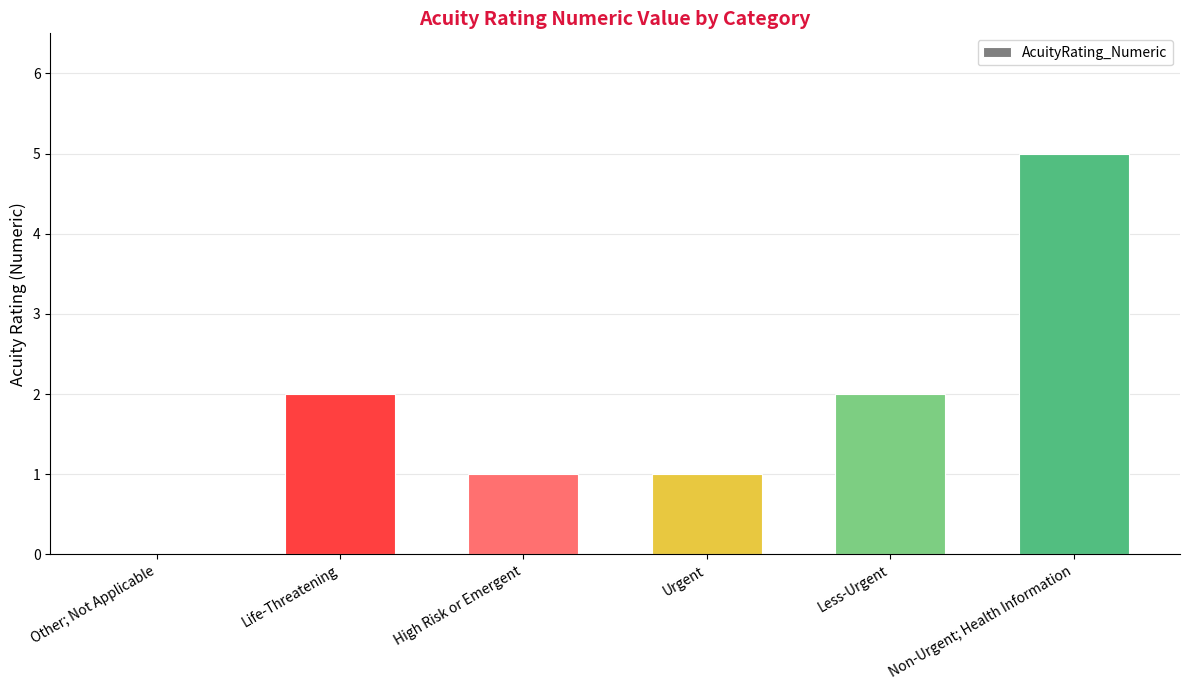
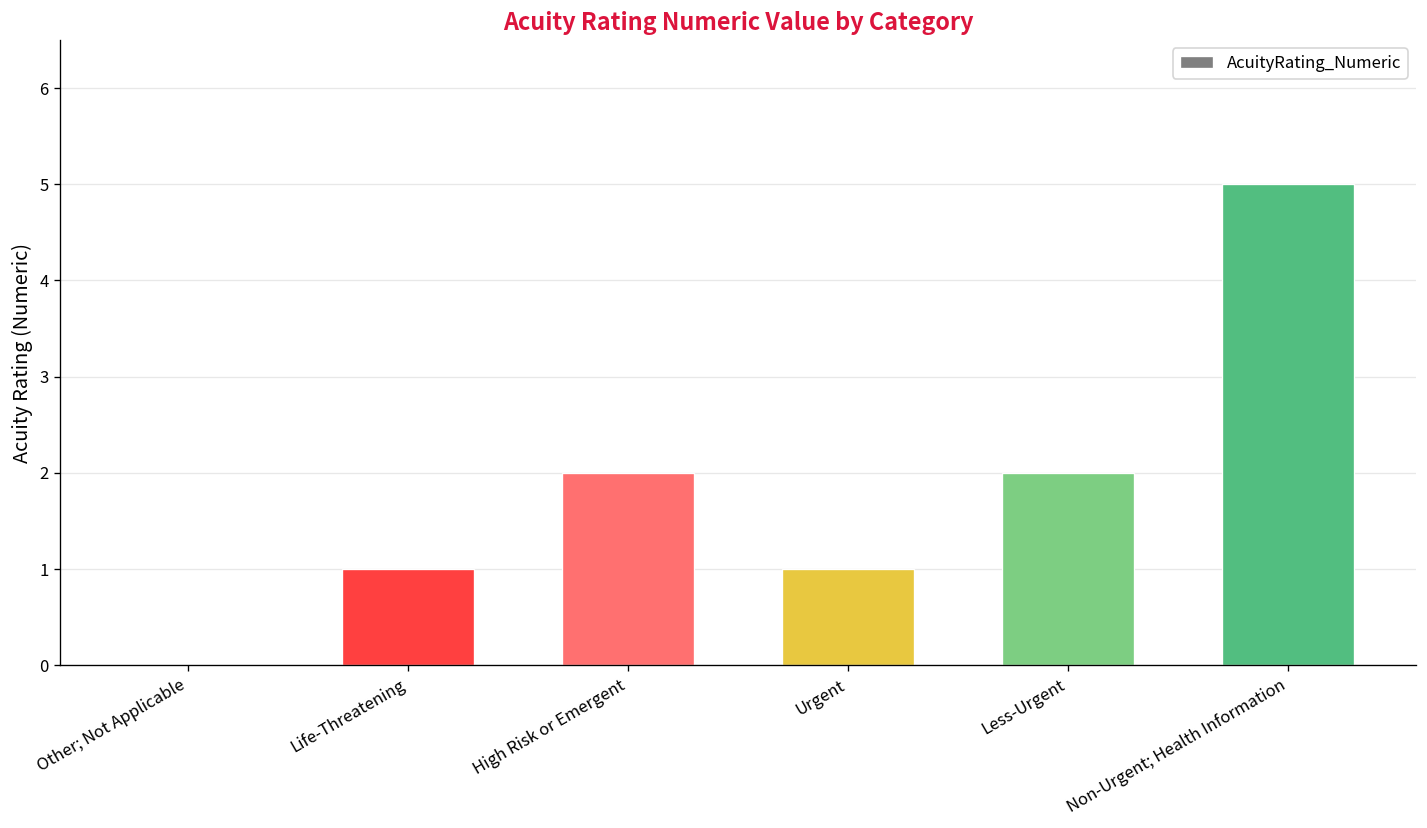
  {
    "Other; Not Applicable": 0,
-   "Life-Threatening": 2,
-   "High Risk or Emergent": 1,
+   "Life-Threatening": 1,
+   "High Risk or Emergent": 2,
    "Urgent": 1,
    "Less-Urgent": 2,
    "Non-Urgent; Health Information": 5
  }
